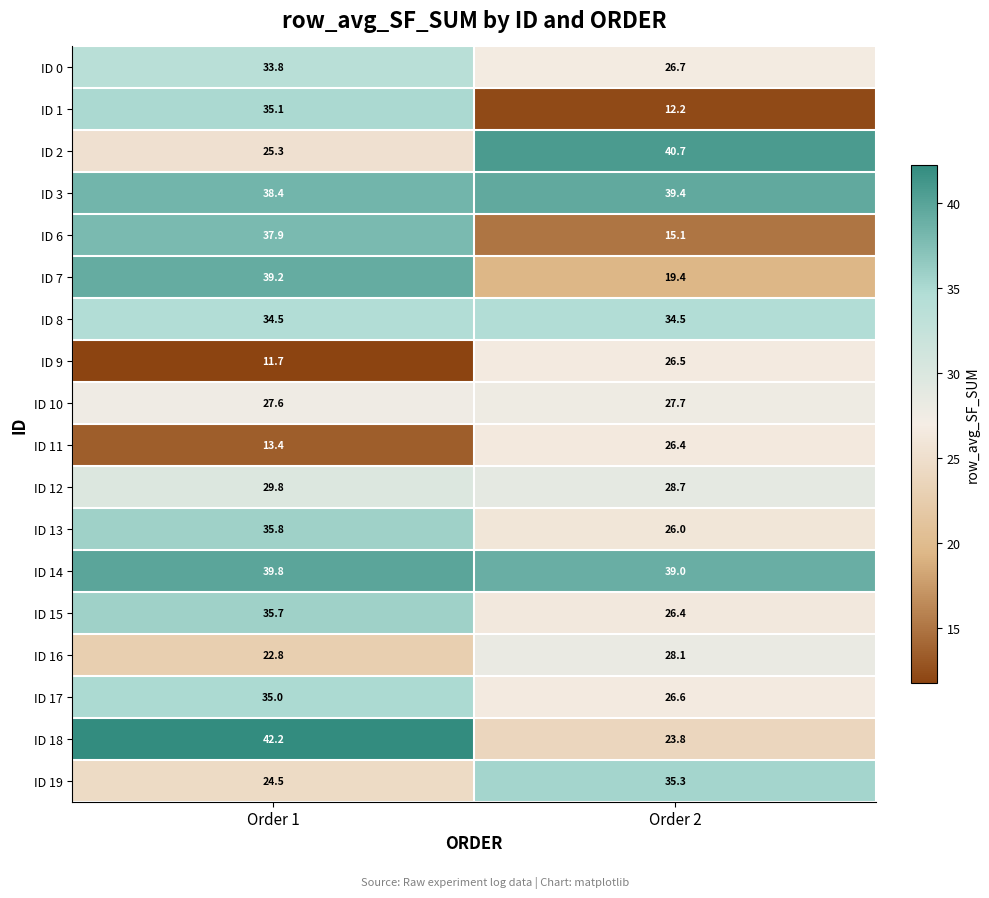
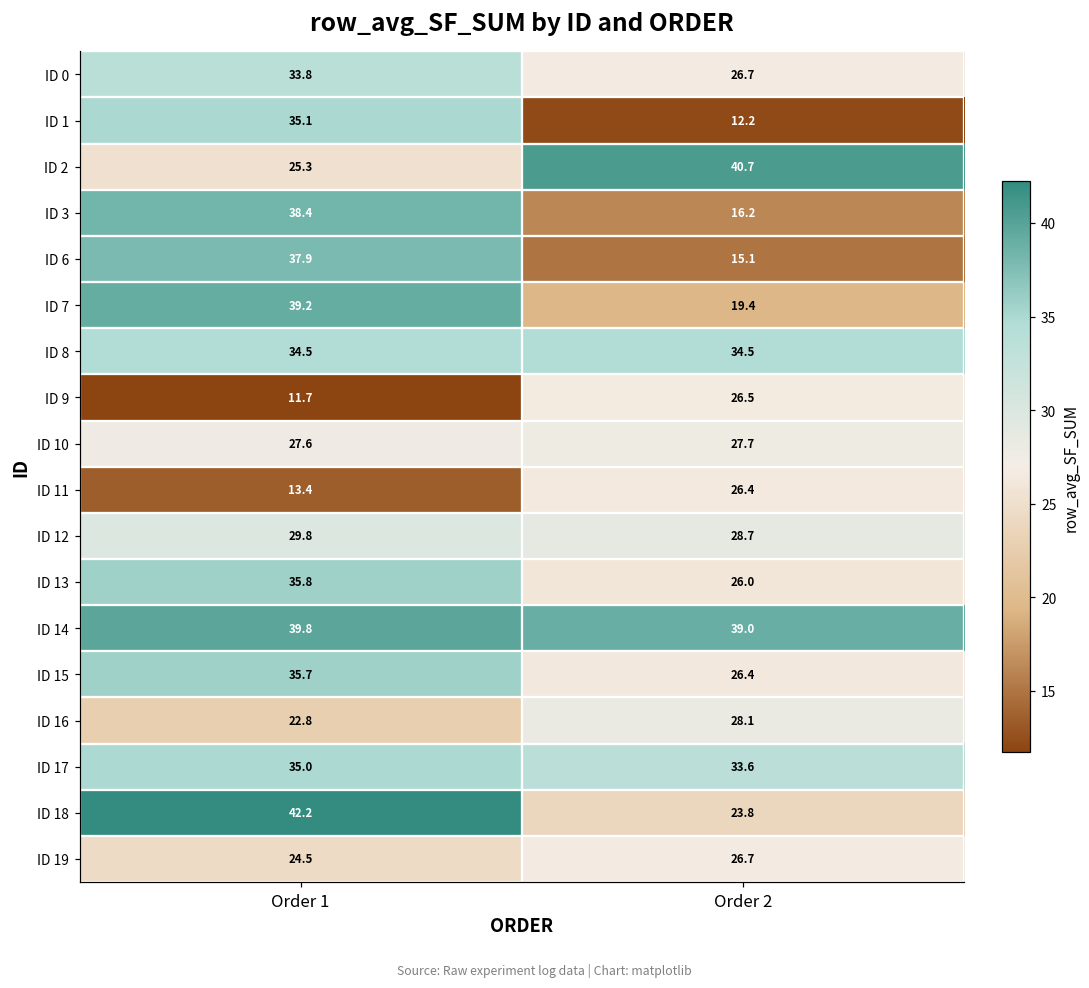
  {
    "ID 0": {
      "Order 1": 33.8,
      "Order 2": 26.7
    },
    "ID 1": {
      "Order 1": 35.1,
      "Order 2": 12.2
    },
    "ID 2": {
      "Order 1": 25.3,
      "Order 2": 40.7
    },
    "ID 3": {
      "Order 1": 38.4,
-     "Order 2": 39.4
+     "Order 2": 16.2
    },
    "ID 6": {
      "Order 1": 37.9,
      "Order 2": 15.1
    },
    "ID 7": {
      "Order 1": 39.2,
      "Order 2": 19.4
    },
    "ID 8": {
      "Order 1": 34.5,
      "Order 2": 34.5
    },
    "ID 9": {
      "Order 1": 11.7,
      "Order 2": 26.5
    },
    "ID 10": {
      "Order 1": 27.6,
      "Order 2": 27.7
    },
    "ID 11": {
      "Order 1": 13.4,
      "Order 2": 26.4
    },
    "ID 12": {
      "Order 1": 29.8,
      "Order 2": 28.7
    },
    "ID 13": {
      "Order 1": 35.8,
      "Order 2": 26.0
    },
    "ID 14": {
      "Order 1": 39.8,
      "Order 2": 39.0
    },
    "ID 15": {
      "Order 1": 35.7,
      "Order 2": 26.4
    },
    "ID 16": {
      "Order 1": 22.8,
      "Order 2": 28.1
    },
    "ID 17": {
      "Order 1": 35.0,
-     "Order 2": 26.6
+     "Order 2": 33.6
    },
    "ID 18": {
      "Order 1": 42.2,
      "Order 2": 23.8
    },
    "ID 19": {
      "Order 1": 24.5,
-     "Order 2": 35.3
+     "Order 2": 26.7
    }
  }
